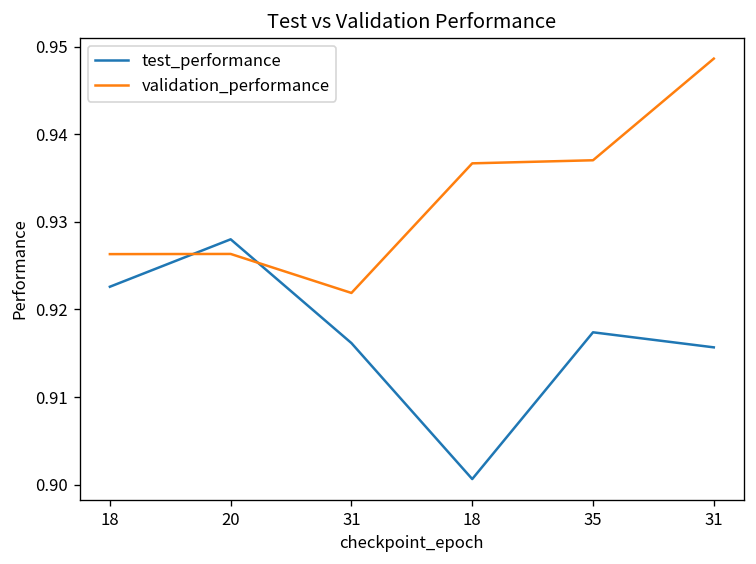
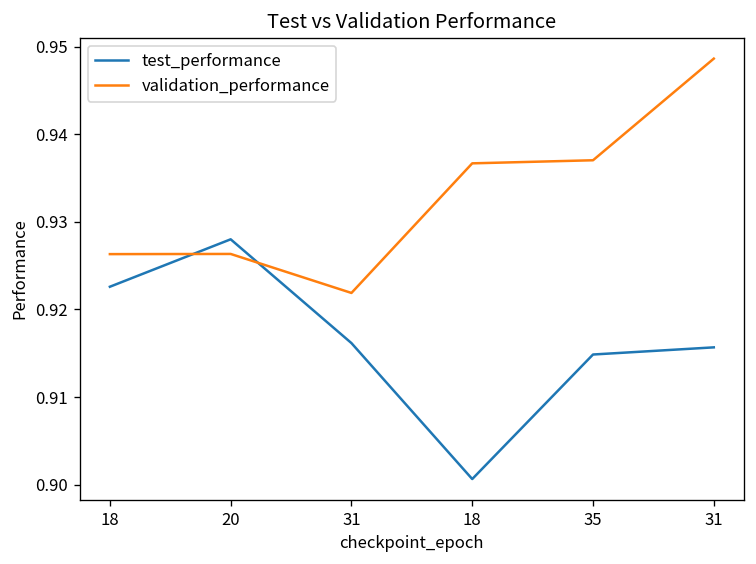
  {
    "test_performance": {
      "20": 0.928,
-     "35": 0.917
+     "35": 0.915
    },
    "validation_performance": {
      "20": 0.926,
      "35": 0.937
    }
  }
